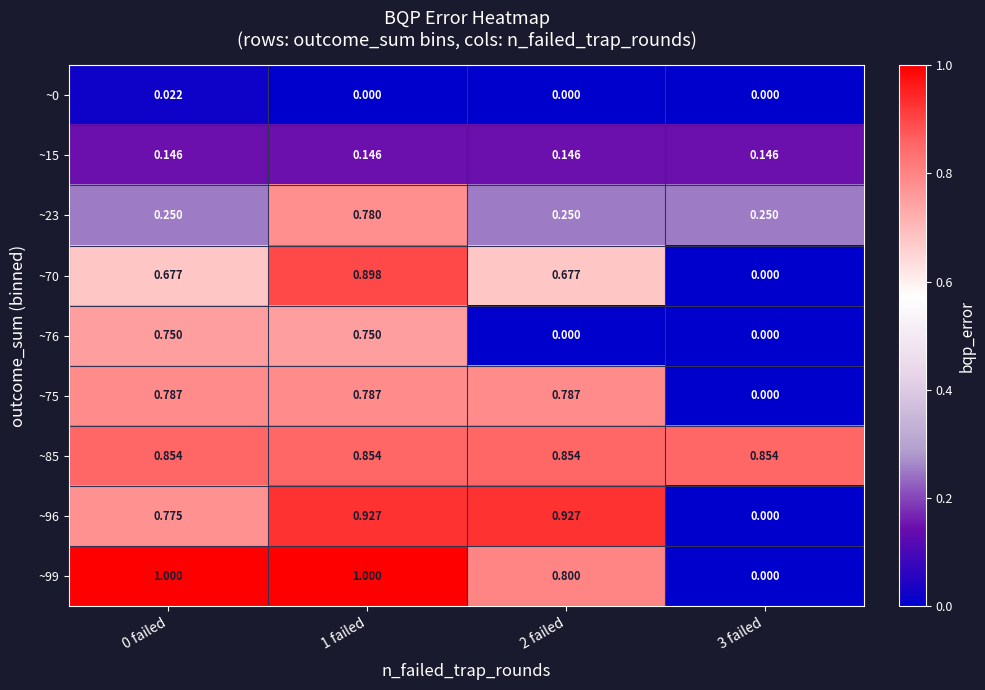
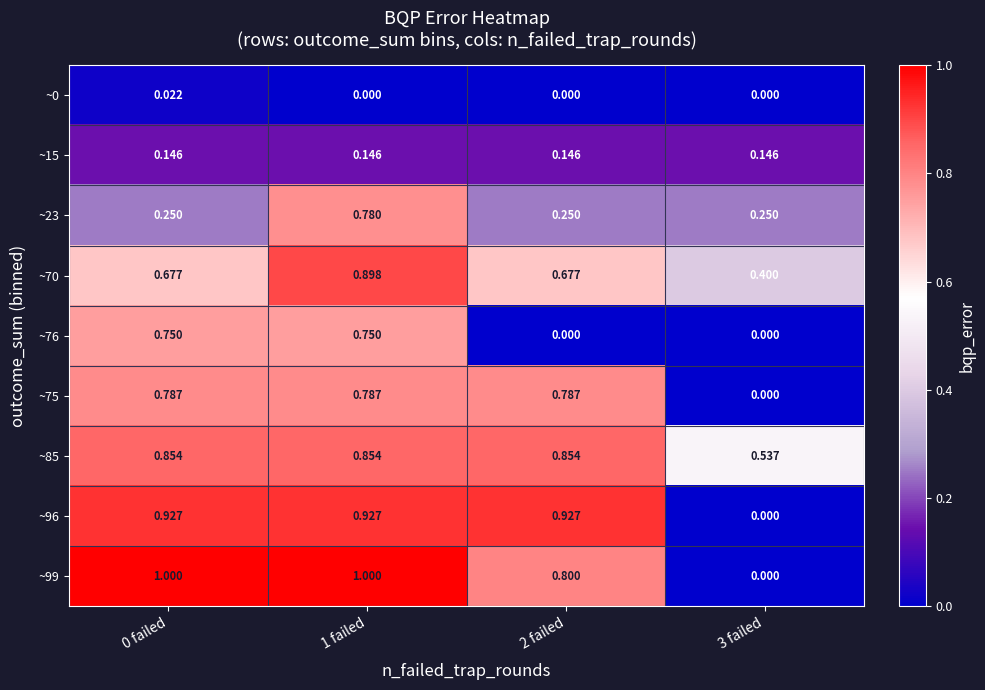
  {
    "~0": {
      "0 failed": 0.022,
      "1 failed": 0.000,
      "2 failed": 0.000,
      "3 failed": 0.000
    },
    "~15": {
      "0 failed": 0.146,
      "1 failed": 0.146,
      "2 failed": 0.146,
      "3 failed": 0.146
    },
    "~23": {
      "0 failed": 0.250,
      "1 failed": 0.780,
      "2 failed": 0.250,
      "3 failed": 0.250
    },
    "~70": {
      "0 failed": 0.677,
      "1 failed": 0.898,
      "2 failed": 0.677,
-     "3 failed": 0.000
+     "3 failed": 0.400
    },
    "~76": {
      "0 failed": 0.750,
      "1 failed": 0.750,
      "2 failed": 0.000,
      "3 failed": 0.000
    },
    "~75": {
      "0 failed": 0.787,
      "1 failed": 0.787,
      "2 failed": 0.787,
      "3 failed": 0.000
    },
    "~85": {
      "0 failed": 0.854,
      "1 failed": 0.854,
      "2 failed": 0.854,
-     "3 failed": 0.854
+     "3 failed": 0.537
    },
    "~96": {
-     "0 failed": 0.775,
+     "0 failed": 0.927,
      "1 failed": 0.927,
      "2 failed": 0.927,
      "3 failed": 0.000
    },
    "~99": {
      "0 failed": 1.000,
      "1 failed": 1.000,
      "2 failed": 0.800,
      "3 failed": 0.000
    }
  }
